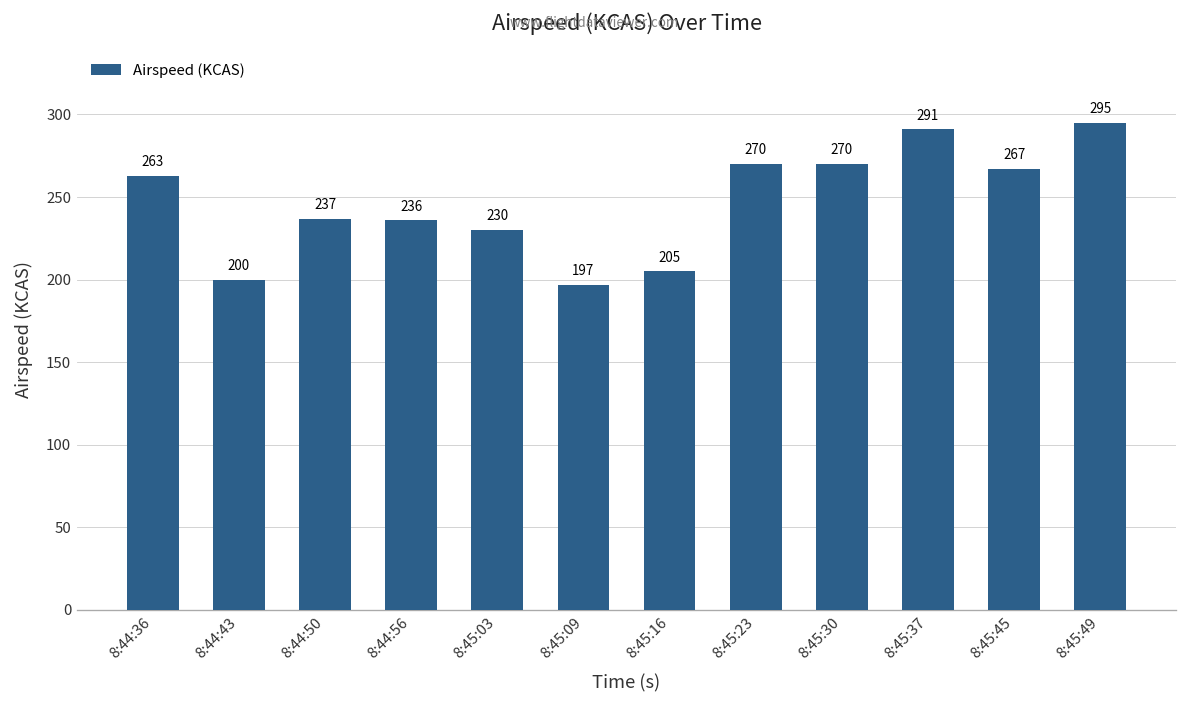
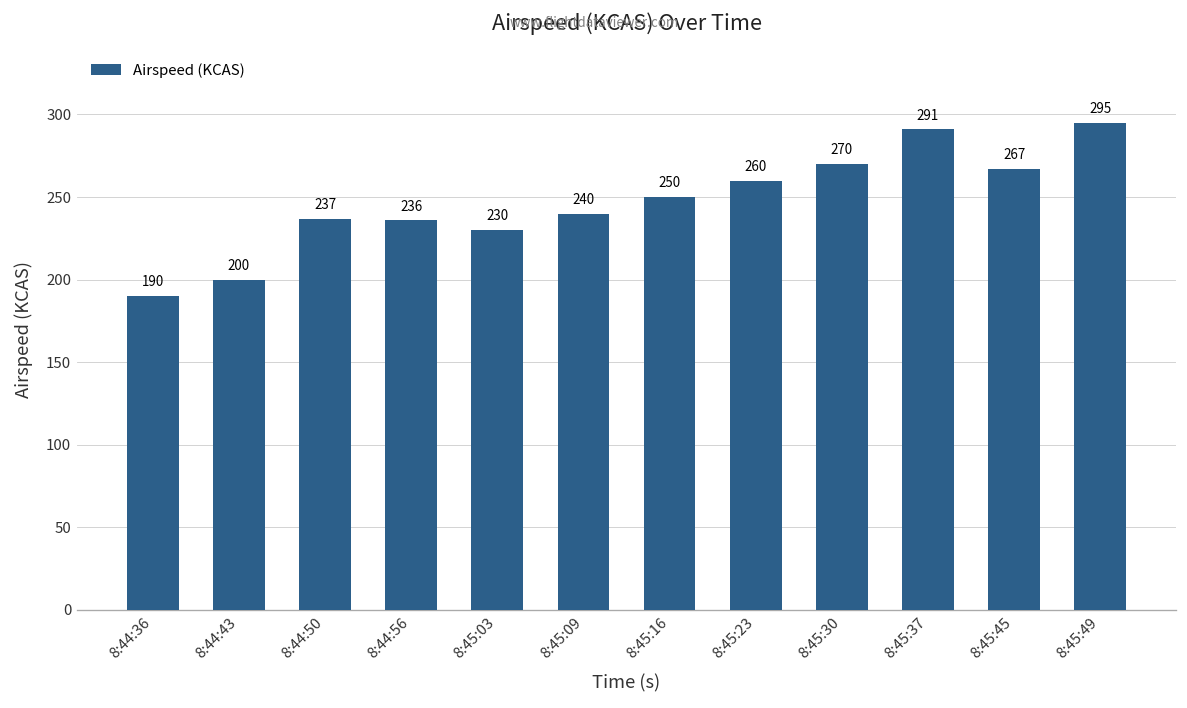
  {
-   "8:44:36": 263,
+   "8:44:36": 190,
    "8:44:43": 200,
    "8:44:50": 237,
    "8:44:56": 236,
    "8:45:03": 230,
-   "8:45:09": 197,
-   "8:45:16": 205,
-   "8:45:23": 270,
+   "8:45:09": 240,
+   "8:45:16": 250,
+   "8:45:23": 260,
    "8:45:30": 270,
    "8:45:37": 291,
    "8:45:45": 267,
    "8:45:49": 295
  }
